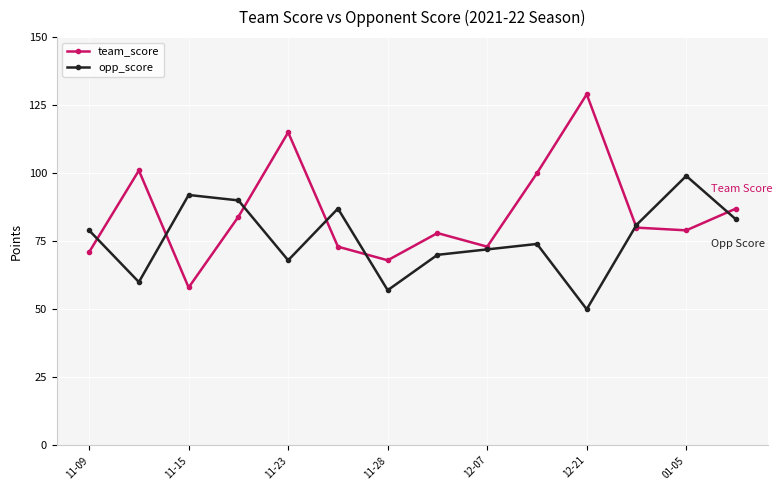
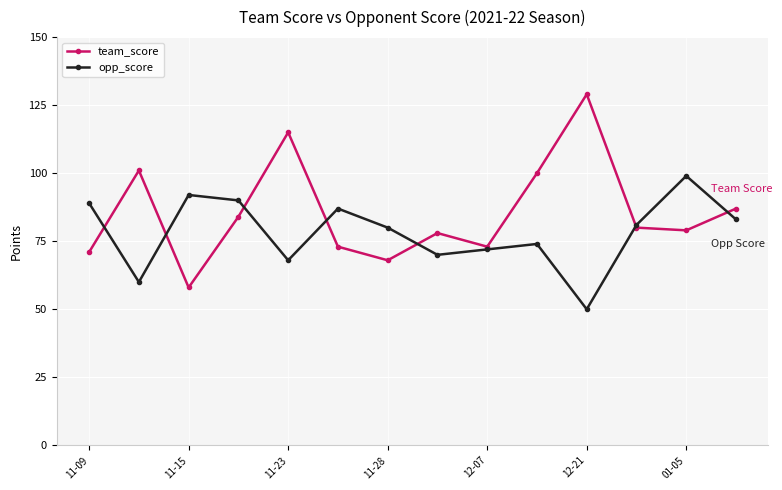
  {
    "team_score": {
      "11-09": 71,
      "11-15": 58,
      "11-23": 115,
      "11-28": 68,
      "12-07": 73,
      "12-21": 129,
      "01-05": 79
    },
    "opp_score": {
-     "11-09": 79,
+     "11-09": 89,
      "11-15": 92,
      "11-23": 68,
-     "11-28": 57,
+     "11-28": 80,
      "12-07": 72,
      "12-21": 50,
      "01-05": 99
    }
  }
